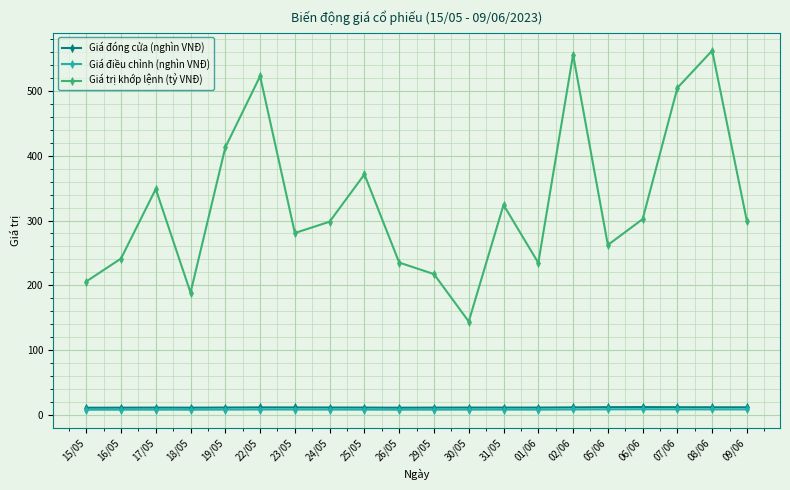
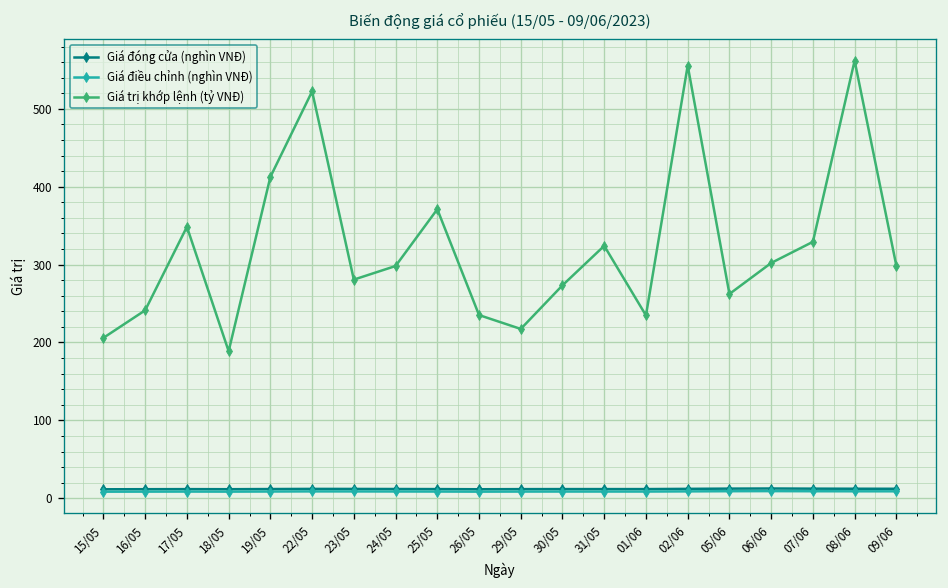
  {
    "Giá trị khớp lệnh (tỷ VNĐ)": {
      "15/05": 210,
      "16/05": 240,
      "17/05": 350,
      "18/05": 190,
      "19/05": 410,
      "22/05": 520,
      "23/05": 280,
      "24/05": 300,
      "25/05": 370,
      "26/05": 240,
      "29/05": 220,
-     "30/05": 140,
+     "30/05": 270,
      "31/05": 320,
      "01/06": 230,
      "02/06": 560,
      "05/06": 260,
      "06/06": 300,
-     "07/06": 500,
+     "07/06": 330,
      "08/06": 560,
      "09/06": 300
    }
  }
